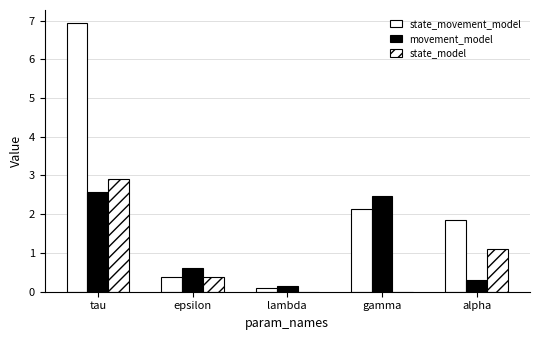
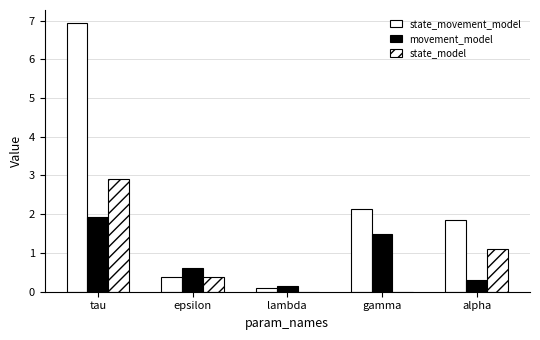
  {
    "movement_model": {
-     "tau": 2.6,
+     "tau": 1.9,
      "epsilon": 0.6,
      "lambda": 0.2,
-     "gamma": 2.5,
+     "gamma": 1.5,
      "alpha": 0.3
    }
  }
